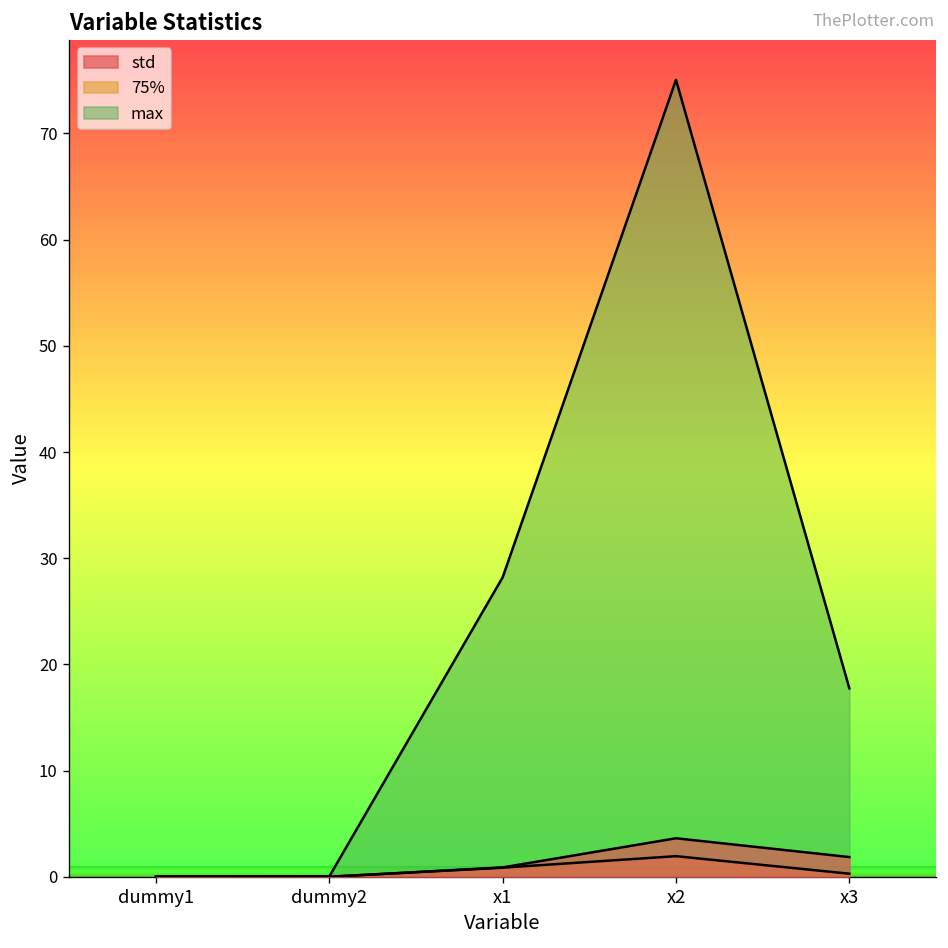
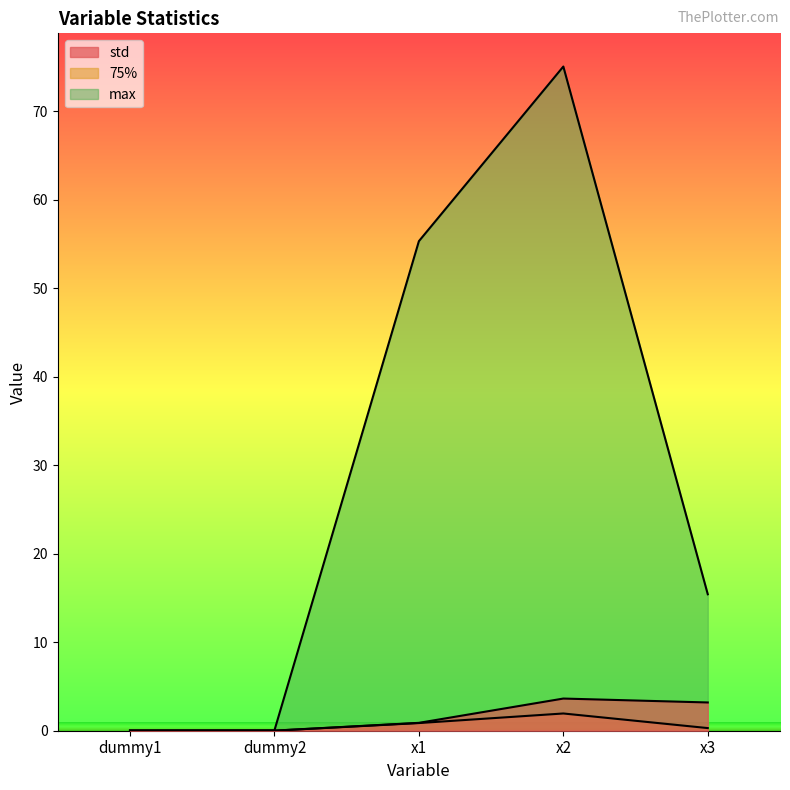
  {
    "std": {
      "x2": 4,
-     "x3": 2
+     "x3": 3
    },
    "75%": {
      "x2": 2,
      "x3": 0
    },
    "max": {
-     "x1": 28,
+     "x1": 55,
      "x2": 75,
-     "x3": 18
+     "x3": 15
    }
  }
